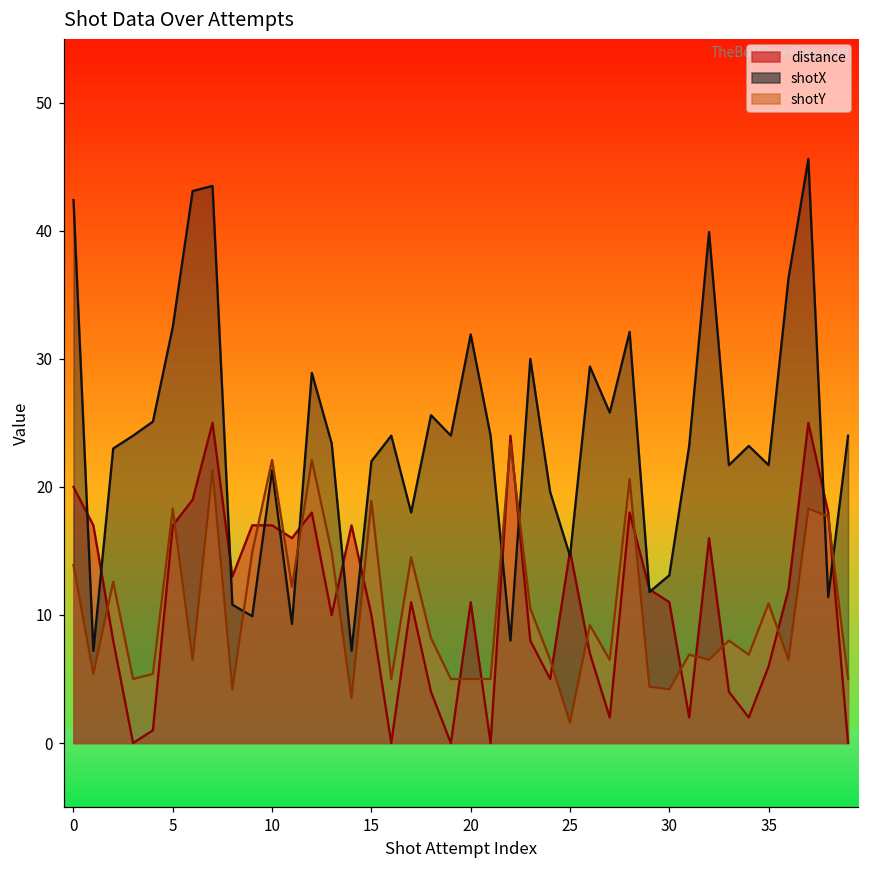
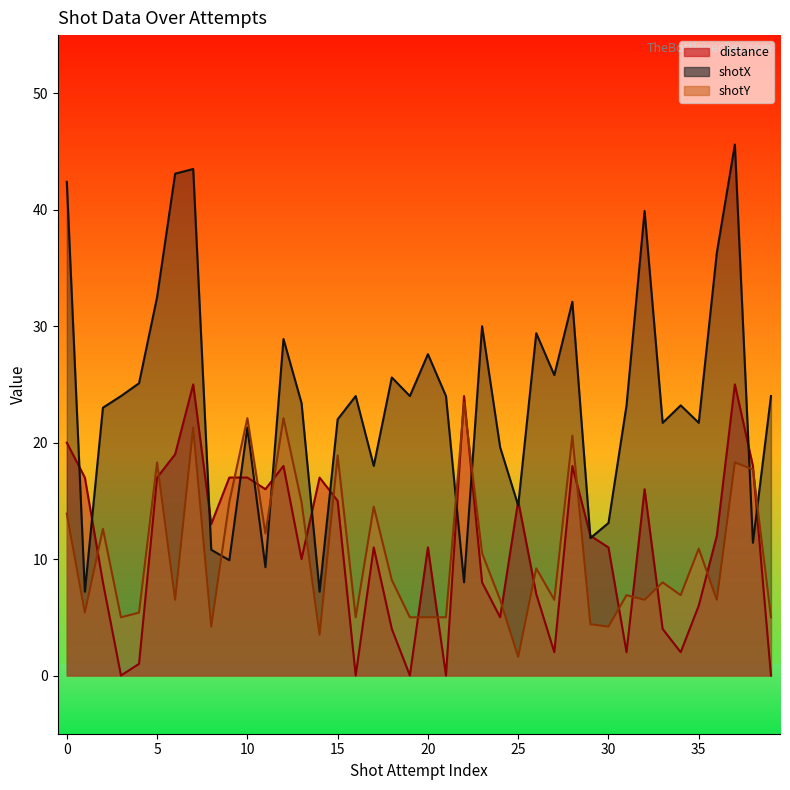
  {
    "distance": {
      "0": 20,
      "5": 17,
      "10": 17,
-     "15": 10,
+     "15": 15,
      "20": 11,
      "25": 15,
      "30": 11,
      "35": 6
    },
    "shotX": {
      "0": 42.4,
      "5": 32.5,
      "10": 21.3,
      "15": 22.0,
-     "20": 31.9,
+     "20": 27.6,
      "25": 14.6,
      "30": 13.1,
      "35": 21.7
    },
    "shotY": {
      "0": 13.9,
      "5": 18.3,
      "10": 22.1,
      "15": 18.9,
      "20": 5.0,
      "25": 1.6,
      "30": 4.2,
      "35": 10.9
    }
  }
